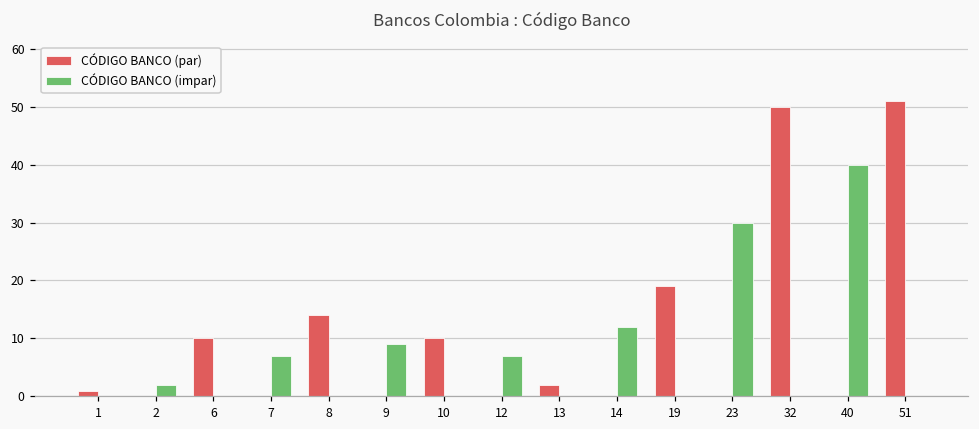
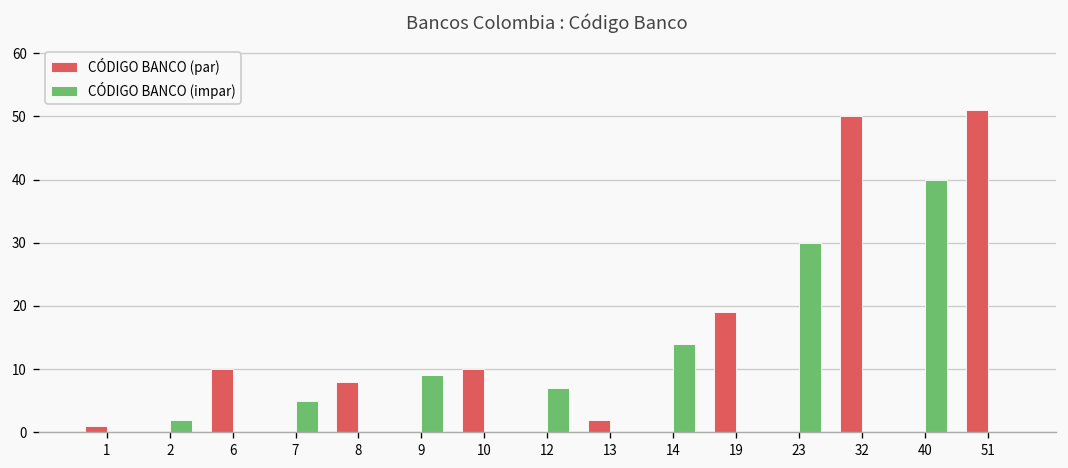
  {
    "CÓDIGO BANCO (par)": {
      "1": 1,
      "2": 0,
      "6": 10,
      "7": 0,
-     "8": 14,
+     "8": 8,
      "9": 0,
      "10": 10,
      "12": 0,
      "13": 2,
      "14": 0,
      "19": 19,
      "23": 0,
      "32": 50,
      "40": 0,
      "51": 51
    },
    "CÓDIGO BANCO (impar)": {
      "1": 0,
      "2": 2,
      "6": 0,
-     "7": 7,
+     "7": 5,
      "8": 0,
      "9": 9,
      "10": 0,
      "12": 7,
      "13": 0,
-     "14": 12,
+     "14": 14,
      "19": 0,
      "23": 30,
      "32": 0,
      "40": 40,
      "51": 0
    }
  }
